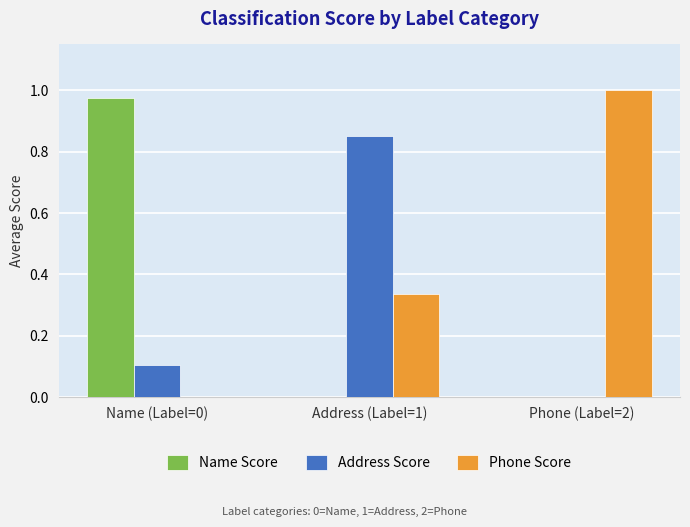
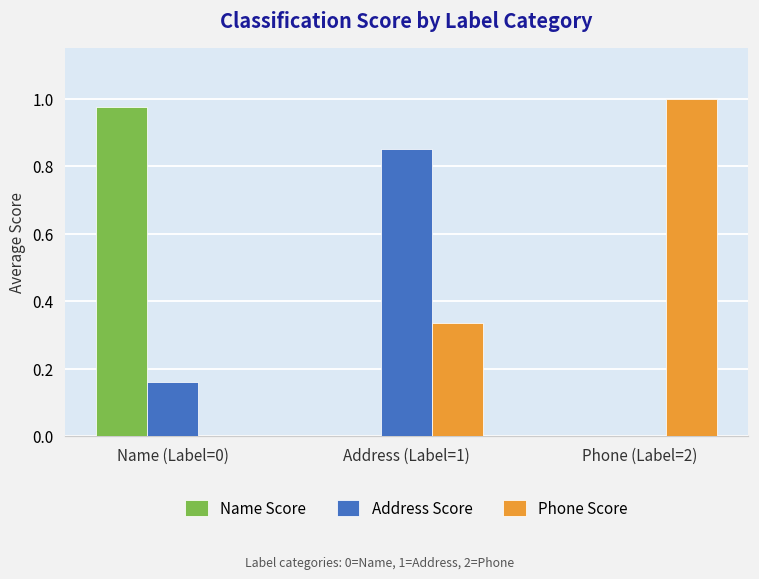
  {
    "Name Score": {
      "Name (Label=0)": 0.98
    },
    "Address Score": {
-     "Name (Label=0)": 0.10,
+     "Name (Label=0)": 0.16,
      "Address (Label=1)": 0.85
    },
    "Phone Score": {
      "Address (Label=1)": 0.33,
      "Phone (Label=2)": 1.00
    }
  }
